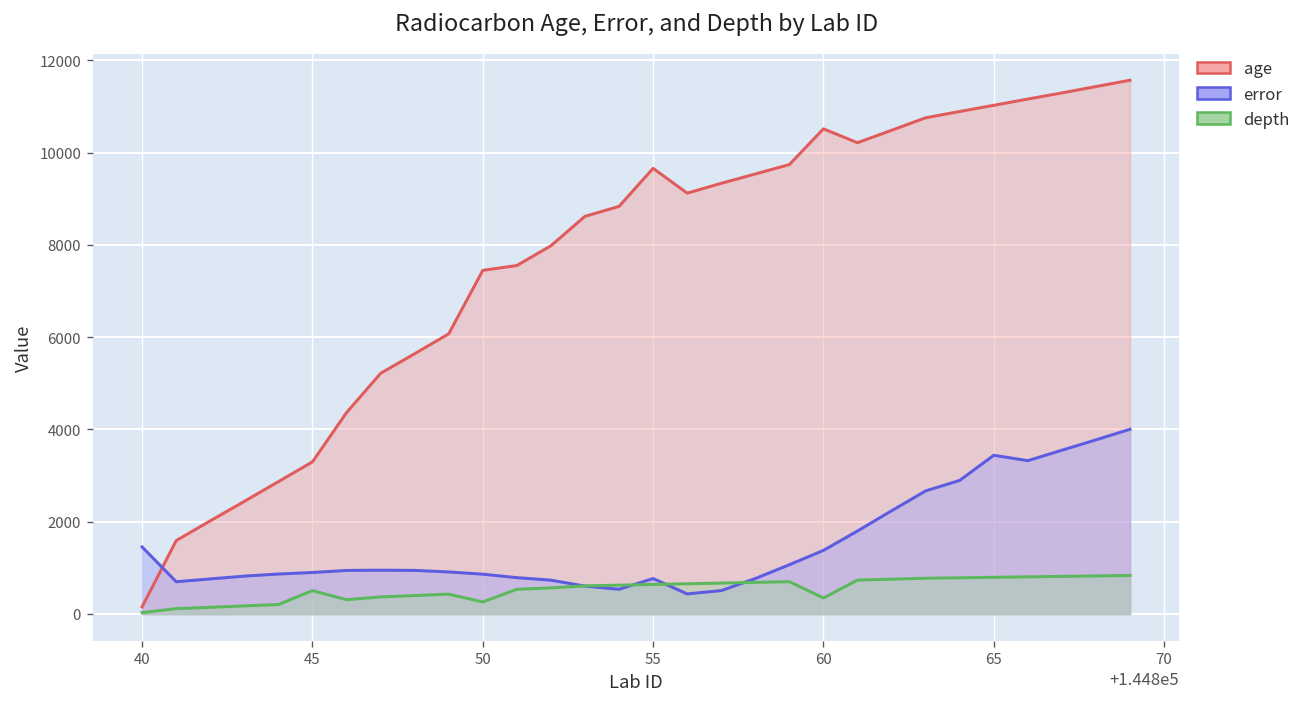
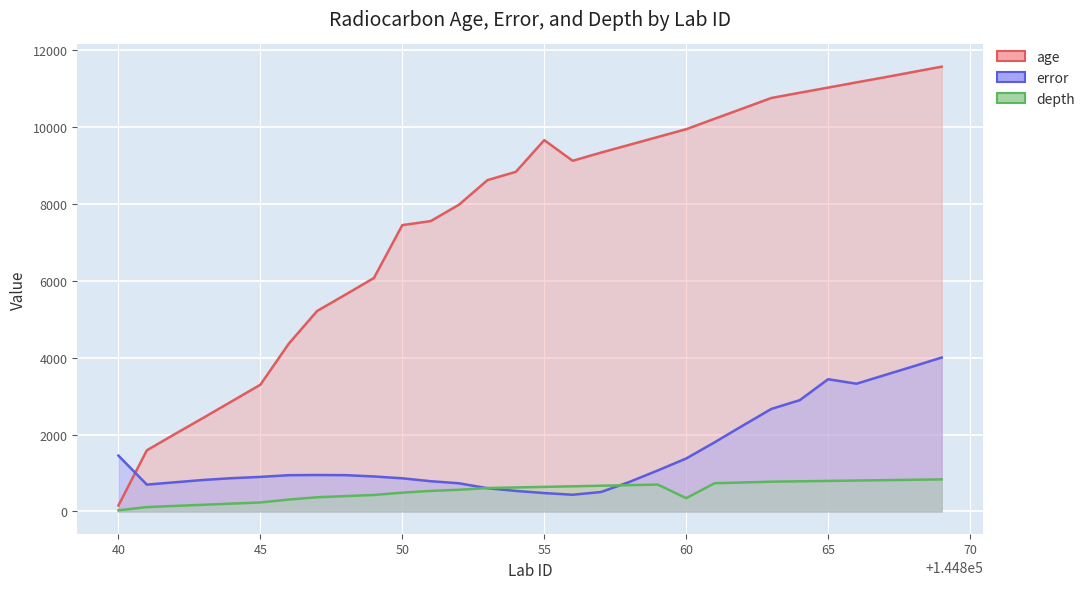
  {
    "age": {
      "40": 200,
      "45": 3300,
      "50": 7400,
      "55": 9700,
-     "60": 10500,
+     "60": 9900,
      "65": 11000
    },
    "error": {
      "40": 1500,
      "45": 900,
      "50": 900,
-     "55": 800,
+     "55": 500,
      "60": 1400,
      "65": 3400
    },
    "depth": {
      "40": 0,
-     "45": 500,
-     "50": 300,
+     "45": 200,
+     "50": 500,
      "55": 600,
      "60": 300,
      "65": 800
    }
  }
